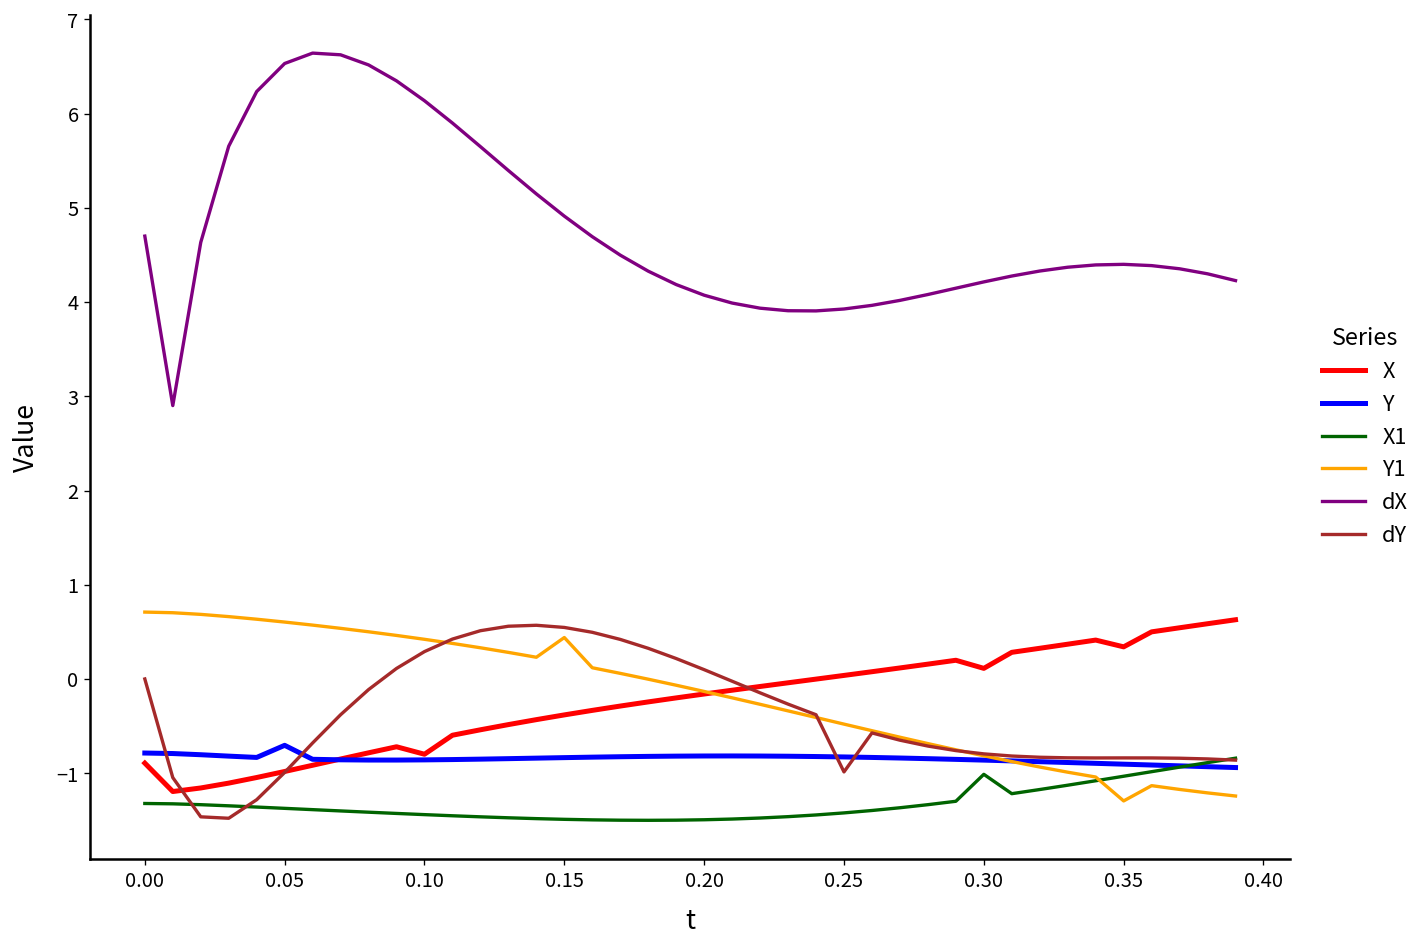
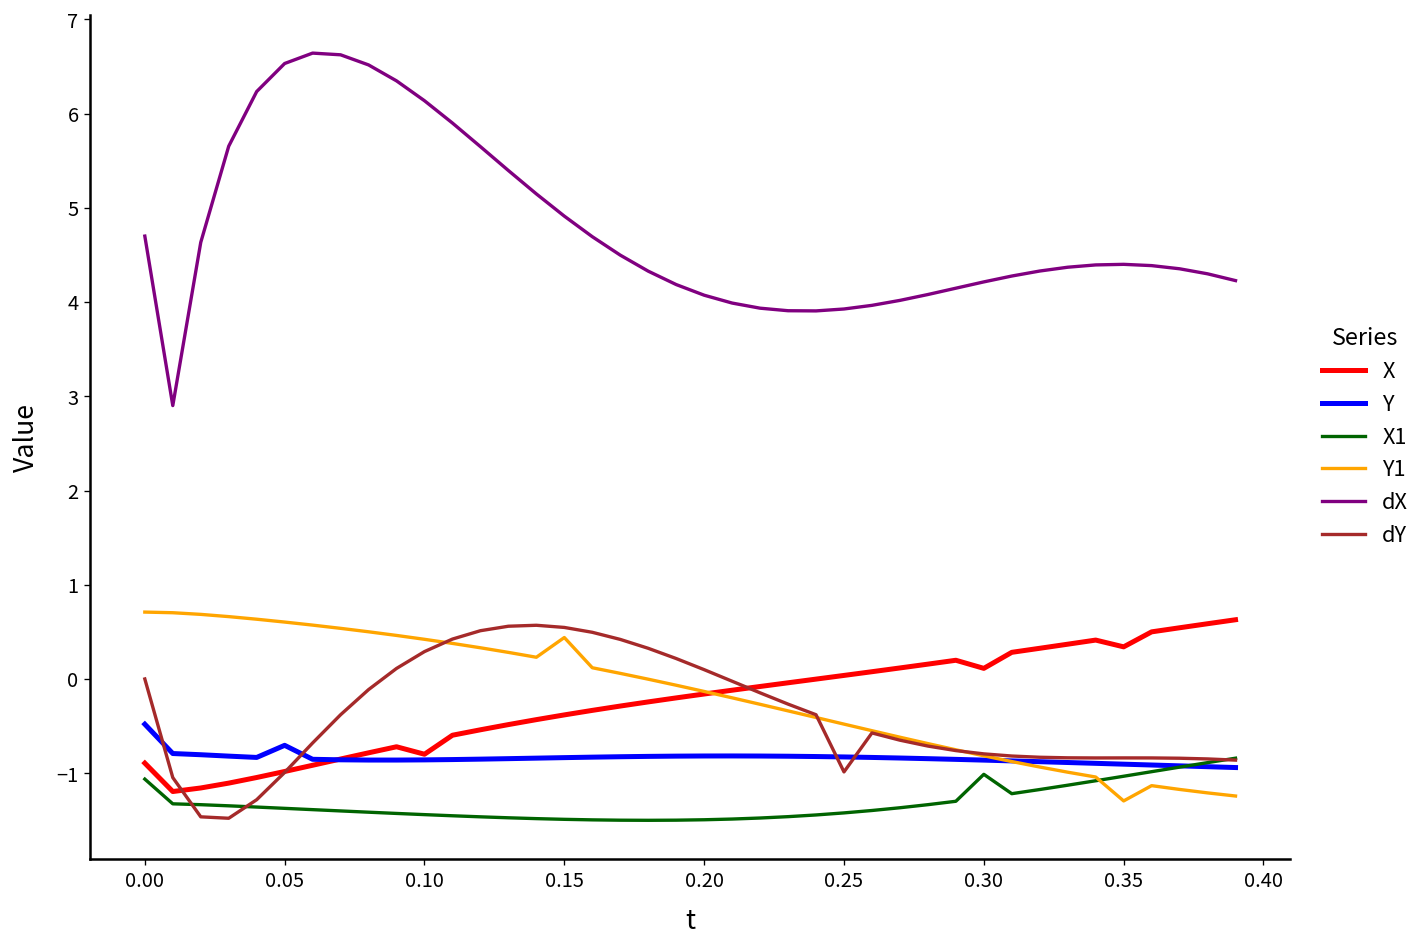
  {
    "X": {
      "0.00": -0.9,
      "0.10": -0.8,
      "0.15": -0.4,
      "0.25": 0.0,
      "0.30": 0.1,
      "0.35": 0.3
    },
    "Y": {
-     "0.00": -0.8,
+     "0.00": -0.5,
      "0.05": -0.7,
      "0.10": -0.9,
      "0.15": -0.8,
      "0.20": -0.8,
      "0.25": -0.8,
      "0.30": -0.9,
      "0.35": -0.9
    },
    "X1": {
-     "0.00": -1.3,
+     "0.00": -1.1,
      "0.05": -1.4,
      "0.10": -1.4,
      "0.15": -1.5,
      "0.20": -1.5,
      "0.25": -1.4,
      "0.30": -1.0,
      "0.35": -1.0
    },
    "Y1": {
      "0.00": 0.7,
      "0.05": 0.6,
      "0.10": 0.4,
      "0.15": 0.4,
      "0.25": -0.5,
      "0.35": -1.3
    },
    "dX": {
      "0.00": 4.7,
      "0.05": 6.5,
      "0.10": 6.1,
      "0.15": 4.9,
      "0.20": 4.1,
      "0.25": 3.9,
      "0.30": 4.2,
      "0.35": 4.4
    },
    "dY": {
      "0.00": 0.0,
      "0.10": 0.3,
      "0.15": 0.5,
      "0.20": 0.1,
      "0.25": -1.0,
      "0.35": -0.8
    }
  }
